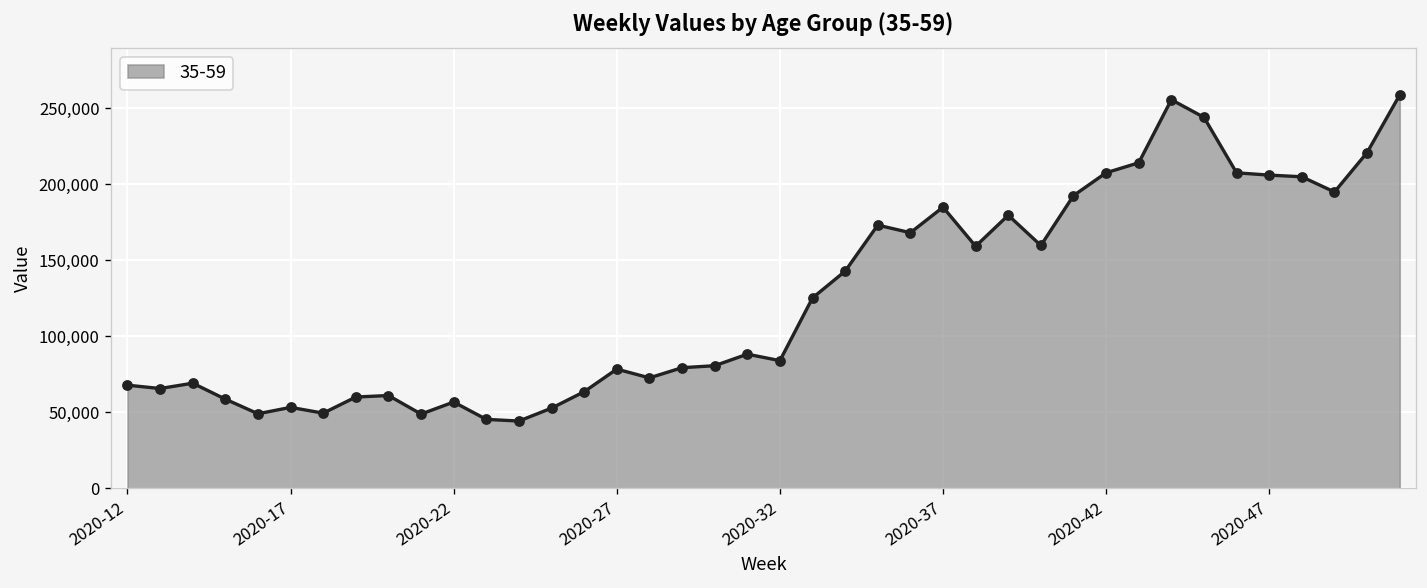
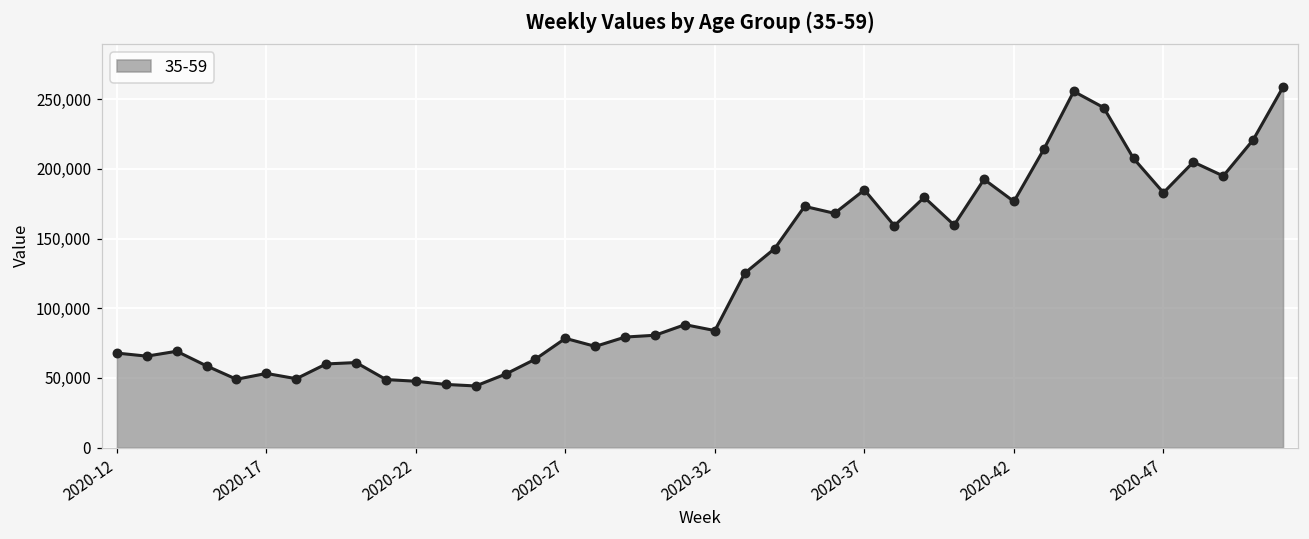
  {
    "2020-12": "68,000",
    "2020-17": "53,000",
-   "2020-22": "57,000",
+   "2020-22": "48,000",
    "2020-27": "78,000",
    "2020-32": "84,000",
    "2020-37": "185,000",
-   "2020-42": "208,000",
-   "2020-47": "206,000"
+   "2020-42": "177,000",
+   "2020-47": "183,000"
  }
